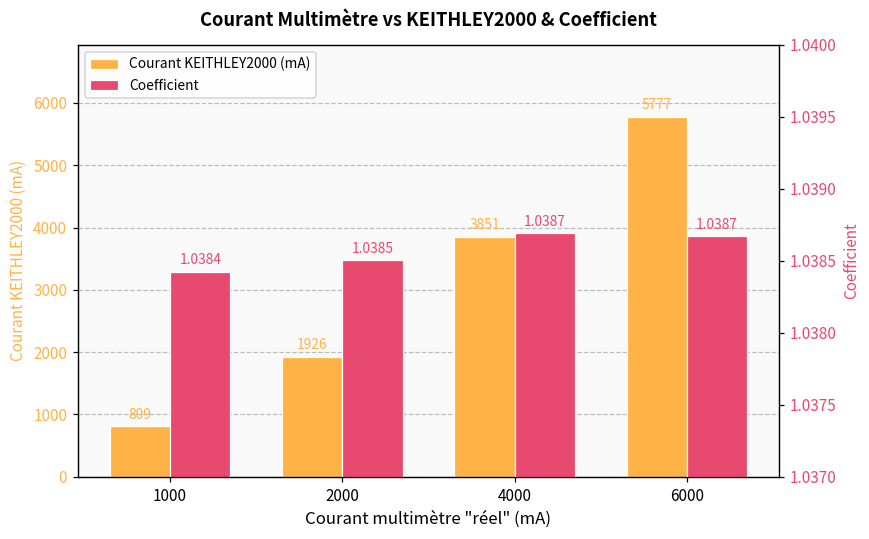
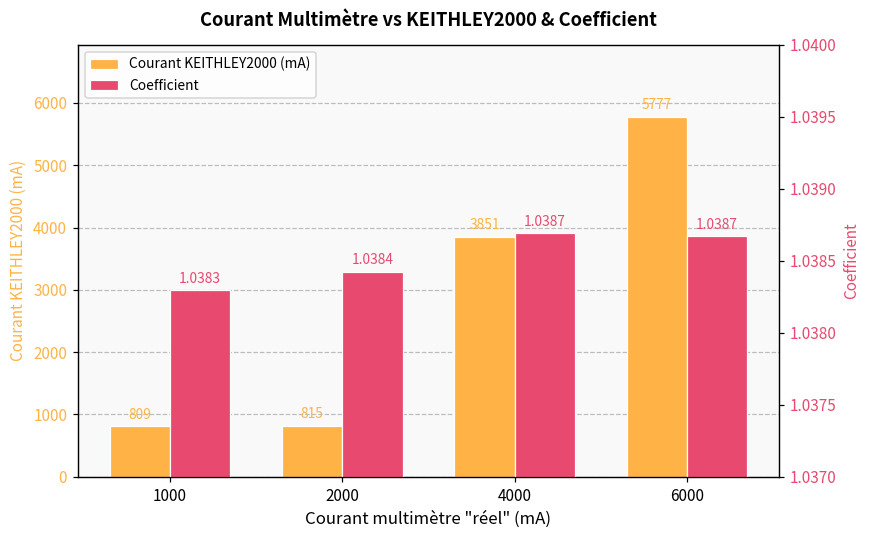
  {
    "Courant KEITHLEY2000 (mA)": {
      "1000": 809,
-     "2000": 1926,
+     "2000": 815,
      "4000": 3851,
      "6000": 5777
    },
    "Coefficient": {
-     "1000": 1.0384,
-     "2000": 1.0385,
+     "1000": 1.0383,
+     "2000": 1.0384,
      "4000": 1.0387,
      "6000": 1.0387
    }
  }
